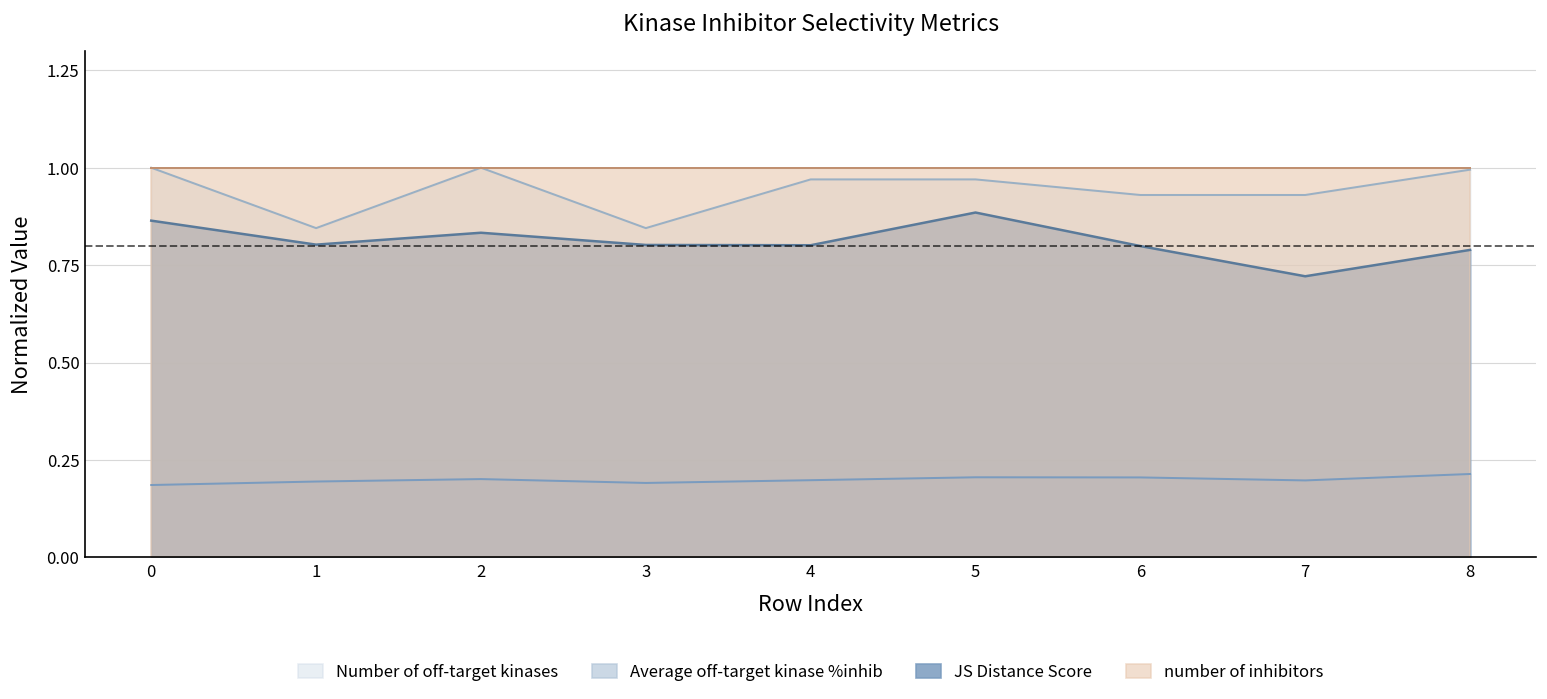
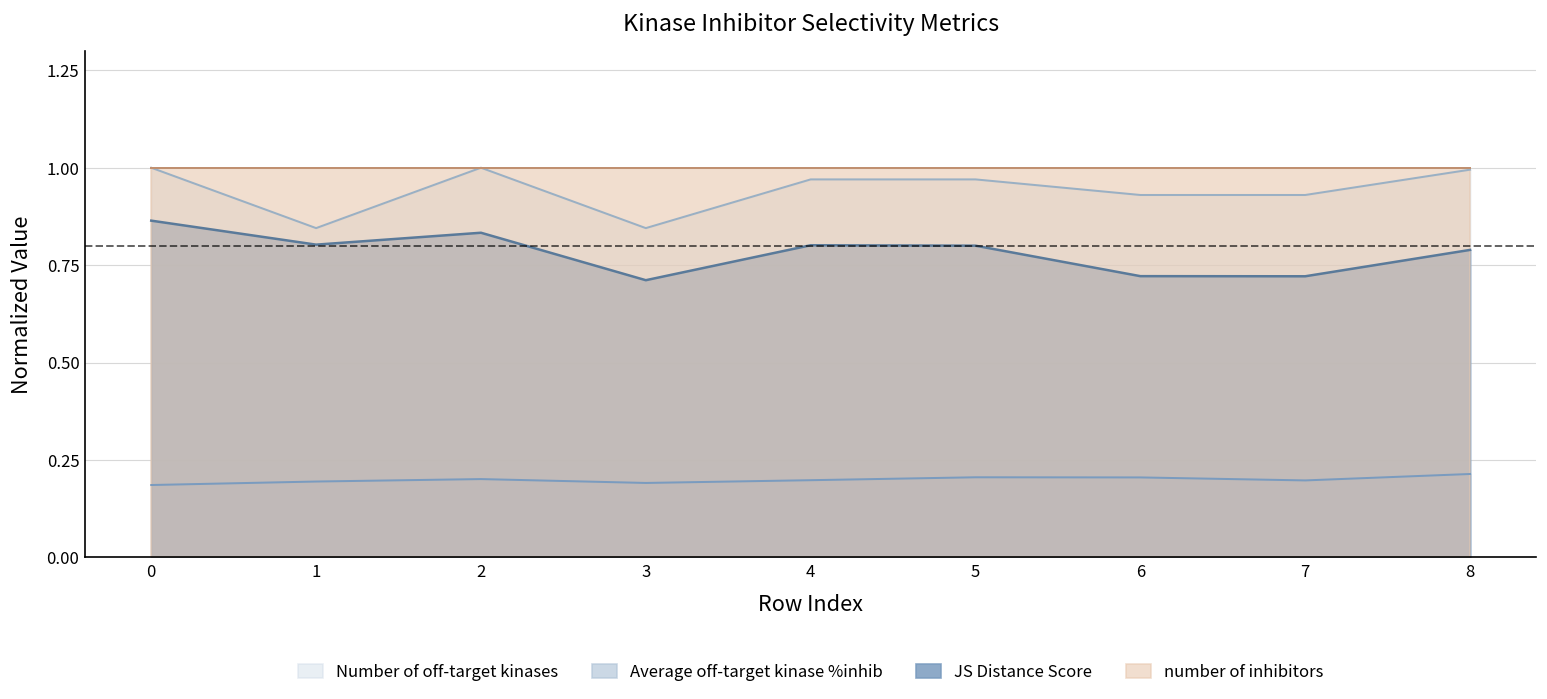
  {
    "JS Distance Score": {
      "0": 0.86,
      "1": 0.80,
      "2": 0.83,
-     "3": 0.80,
+     "3": 0.71,
      "4": 0.80,
-     "5": 0.88,
-     "6": 0.80,
+     "5": 0.80,
+     "6": 0.72,
      "7": 0.72,
      "8": 0.79
    },
    "number of inhibitors": {
      "1": 1.00,
      "3": 1.00,
      "4": 1.00,
      "5": 1.00,
      "6": 1.00,
      "7": 1.00
    }
  }
